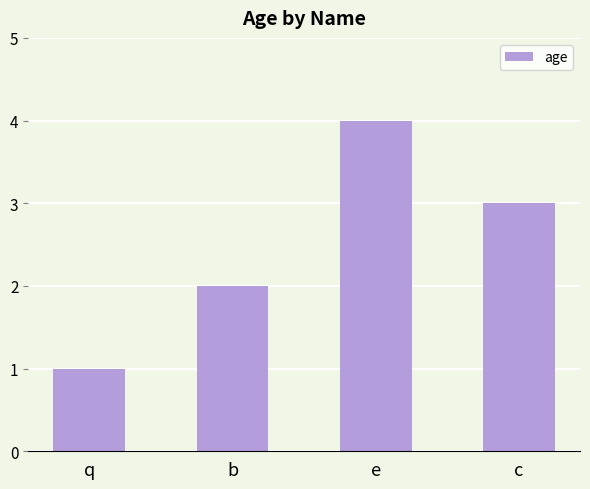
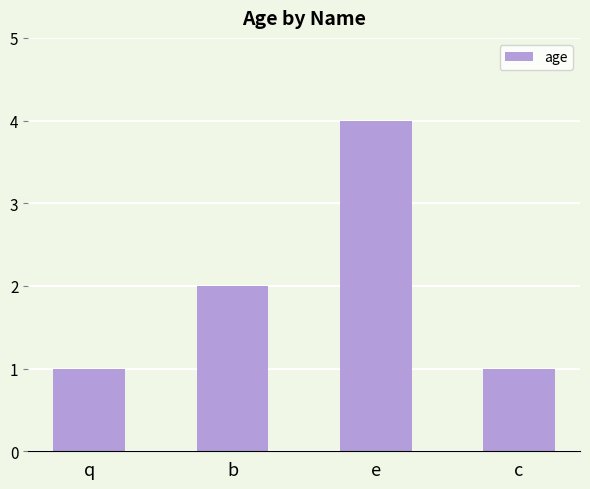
  {
    "q": 1,
    "b": 2,
    "e": 4,
-   "c": 3
+   "c": 1
  }
